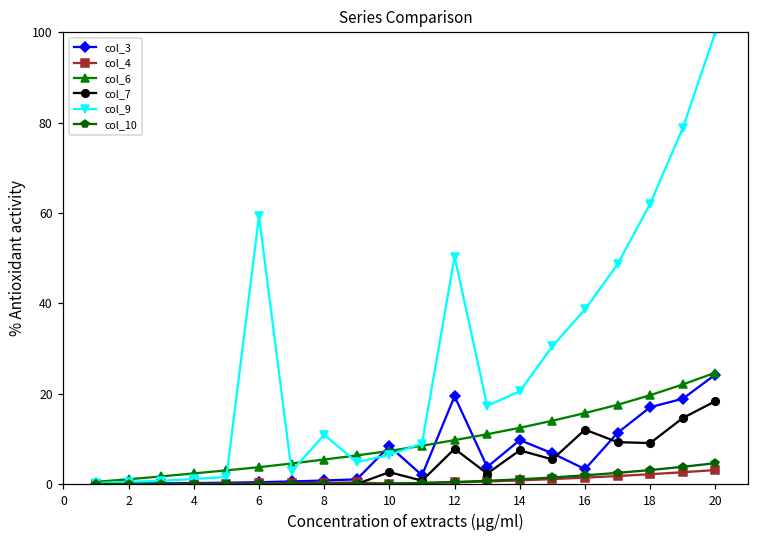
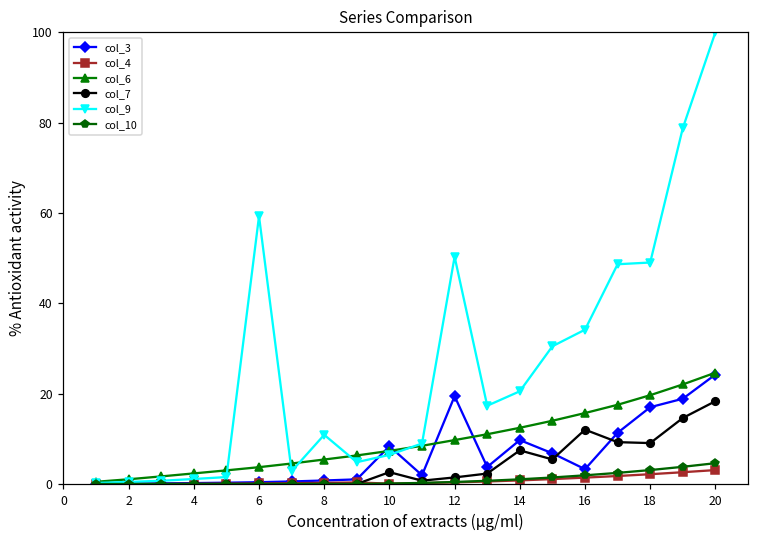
  {
    "col_3": {
      "10": 8,
      "12": 19,
      "14": 10,
      "16": 3,
      "18": 17
    },
    "col_4": {
      "18": 2,
      "20": 3
    },
    "col_7": {
      "10": 3,
-     "12": 8,
+     "12": 1,
      "14": 7,
      "16": 12,
      "18": 9,
      "20": 18
    },
    "col_9": {
      "4": 1,
      "6": 59,
      "8": 11,
      "10": 6,
      "12": 50,
      "14": 21,
-     "16": 39,
-     "18": 62,
+     "16": 34,
+     "18": 49,
      "20": 100
    }
  }
